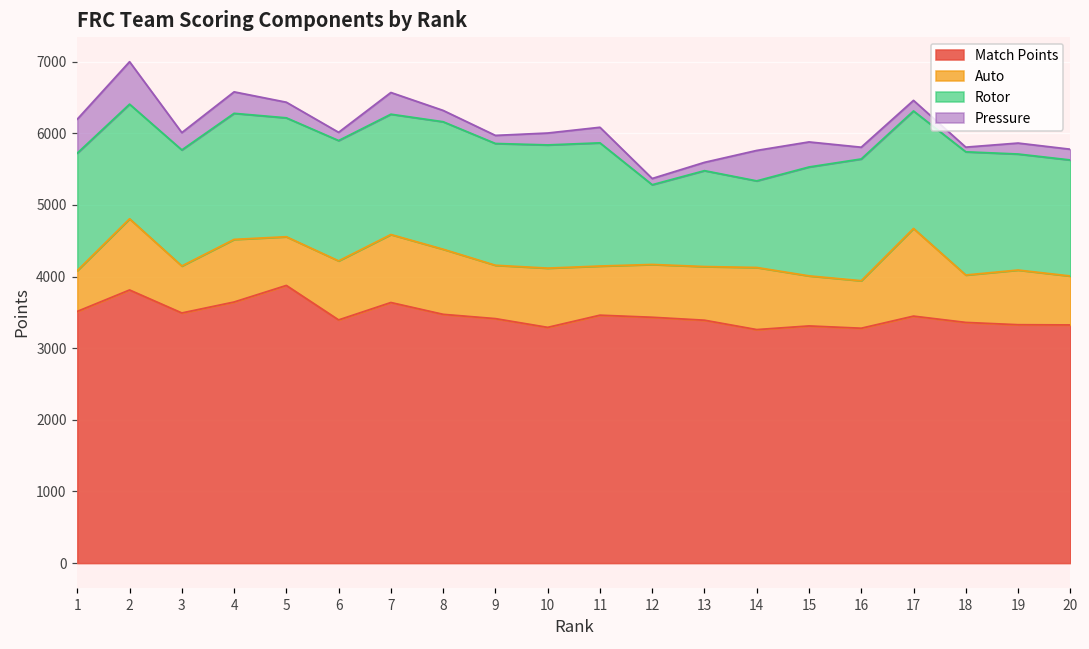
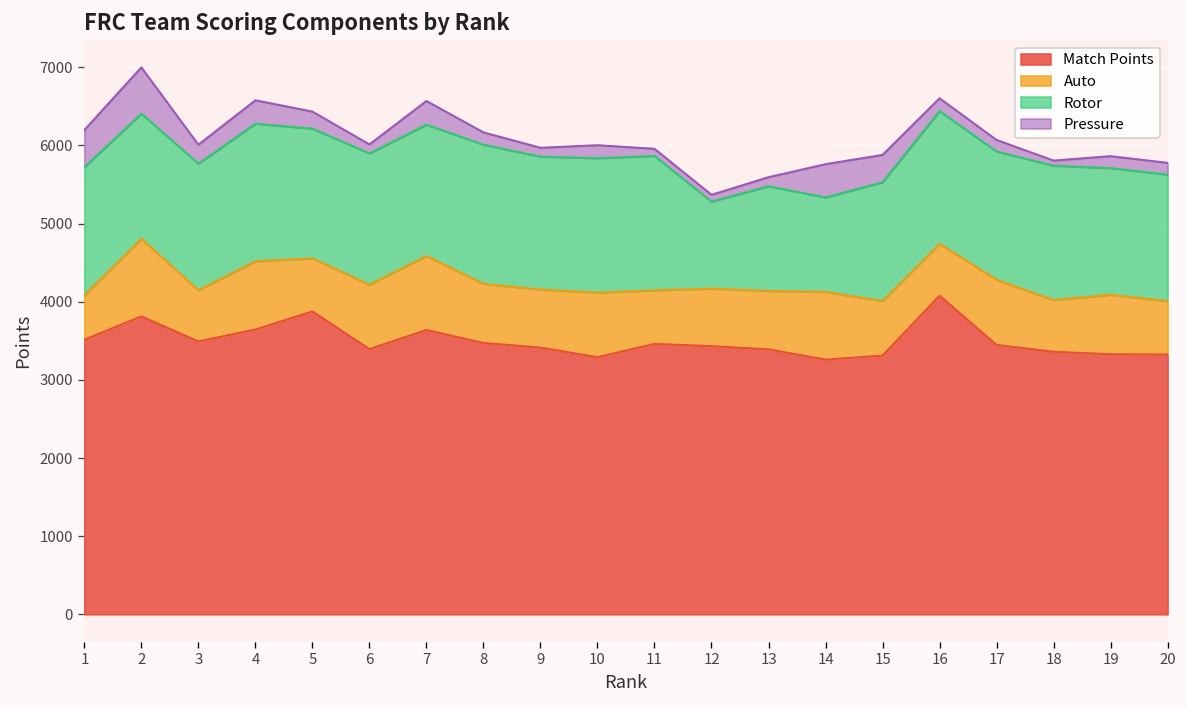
  {
    "Match Points": {
      "1": 3500,
      "2": 3800,
      "3": 3500,
      "4": 3600,
      "5": 3900,
      "6": 3400,
      "7": 3600,
      "8": 3500,
      "9": 3400,
      "10": 3300,
      "11": 3500,
      "12": 3400,
      "13": 3400,
      "14": 3300,
      "15": 3300,
-     "16": 3300,
+     "16": 4100,
      "17": 3400,
      "18": 3400,
      "19": 3300,
      "20": 3300
    },
    "Auto": {
      "1": 600,
      "2": 1000,
      "3": 700,
      "4": 900,
      "5": 700,
      "6": 800,
      "7": 900,
-     "8": 900,
+     "8": 800,
      "9": 700,
      "10": 800,
      "11": 700,
      "12": 700,
      "13": 700,
      "14": 900,
      "15": 700,
      "16": 700,
-     "17": 1200,
+     "17": 800,
      "18": 700,
      "19": 800,
      "20": 700
    },
    "Rotor": {
      "1": 1600,
      "2": 1600,
      "3": 1600,
      "4": 1800,
      "5": 1700,
      "6": 1700,
      "7": 1700,
      "8": 1800,
      "9": 1700,
      "10": 1700,
      "11": 1700,
      "12": 1100,
      "13": 1300,
      "14": 1200,
      "15": 1500,
      "16": 1700,
      "17": 1600,
      "18": 1700,
      "19": 1600,
      "20": 1600
    },
    "Pressure": {
      "1": 500,
      "2": 600,
      "3": 200,
      "4": 300,
      "5": 200,
      "6": 100,
      "7": 300,
      "8": 200,
      "9": 100,
      "10": 200,
-     "11": 200,
+     "11": 100,
      "12": 100,
      "13": 100,
      "14": 400,
      "15": 300,
      "16": 200,
      "17": 100,
      "18": 100,
      "19": 200,
      "20": 200
    }
  }
